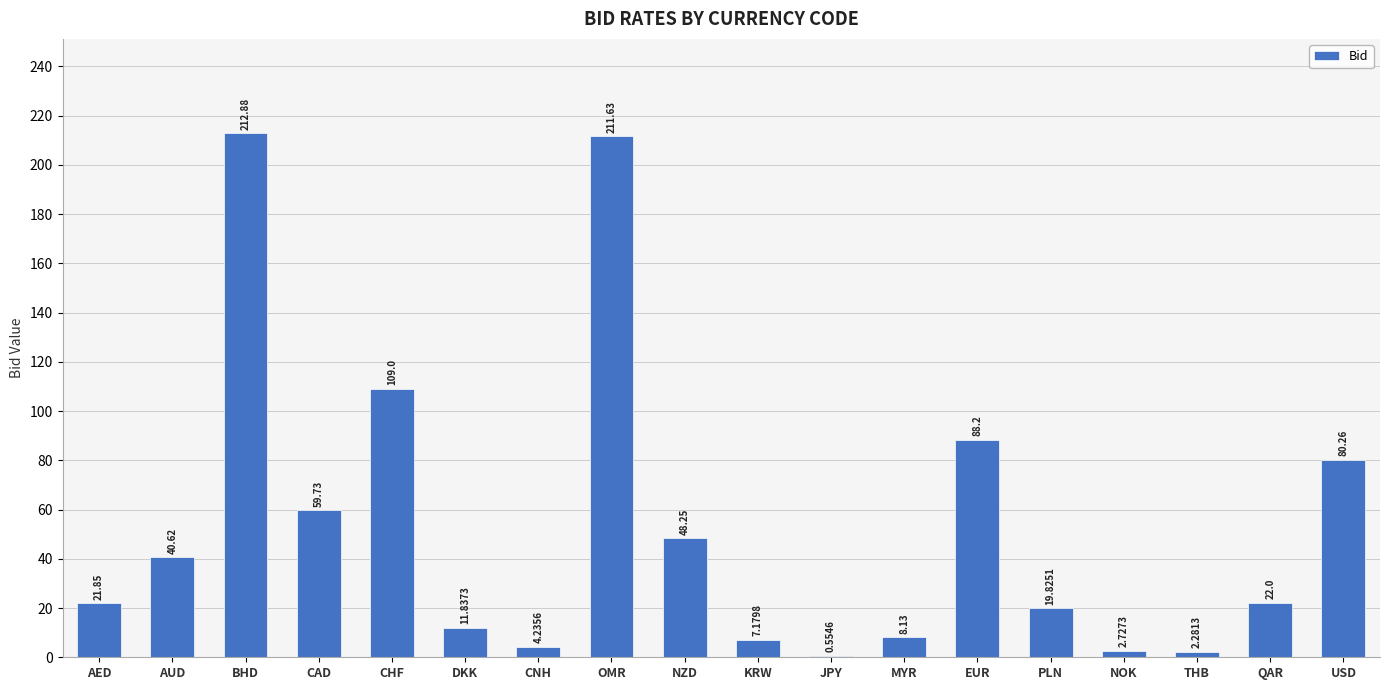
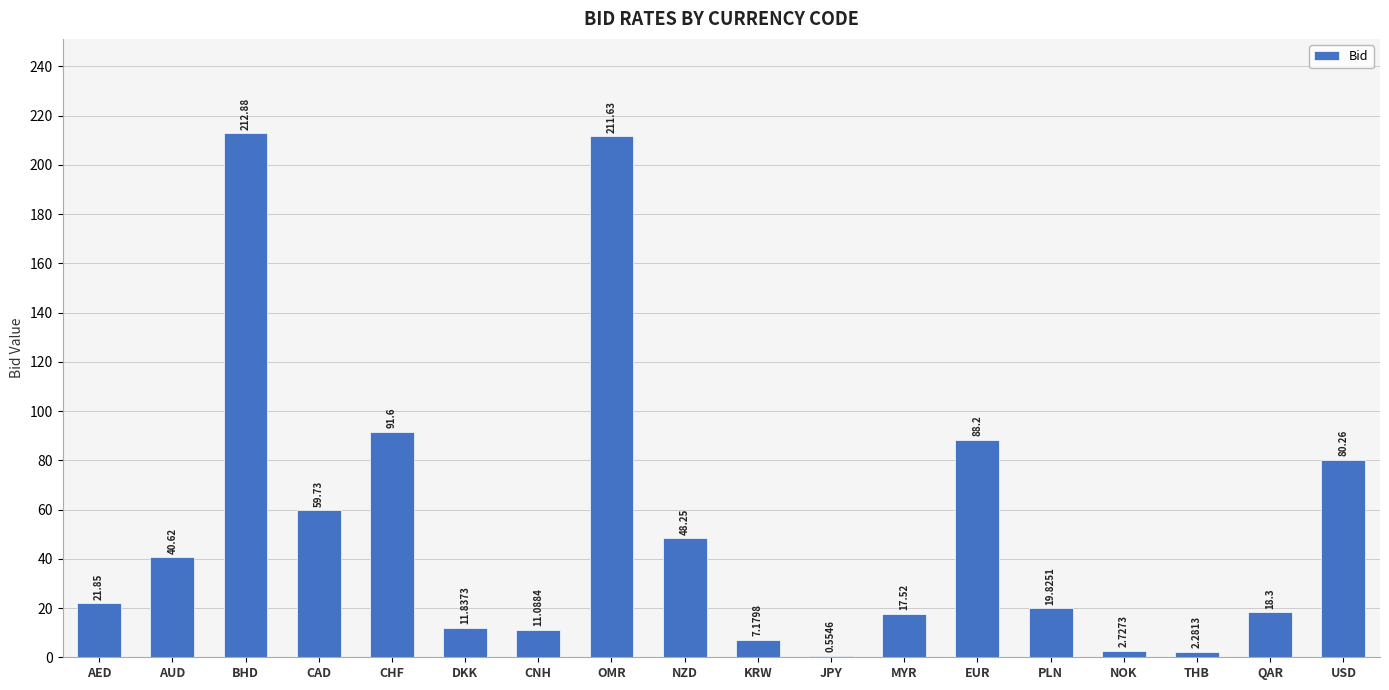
  {
    "AED": 21.85,
    "AUD": 40.62,
    "BHD": 212.88,
    "CAD": 59.73,
-   "CHF": 109.0,
+   "CHF": 91.6,
    "DKK": 11.8373,
-   "CNH": 4.2356,
+   "CNH": 11.0884,
    "OMR": 211.63,
    "NZD": 48.25,
    "KRW": 7.1798,
    "JPY": 0.5546,
-   "MYR": 8.13,
+   "MYR": 17.52,
    "EUR": 88.2,
    "PLN": 19.8251,
    "NOK": 2.7273,
    "THB": 2.2813,
-   "QAR": 22.0,
+   "QAR": 18.3,
    "USD": 80.26
  }
